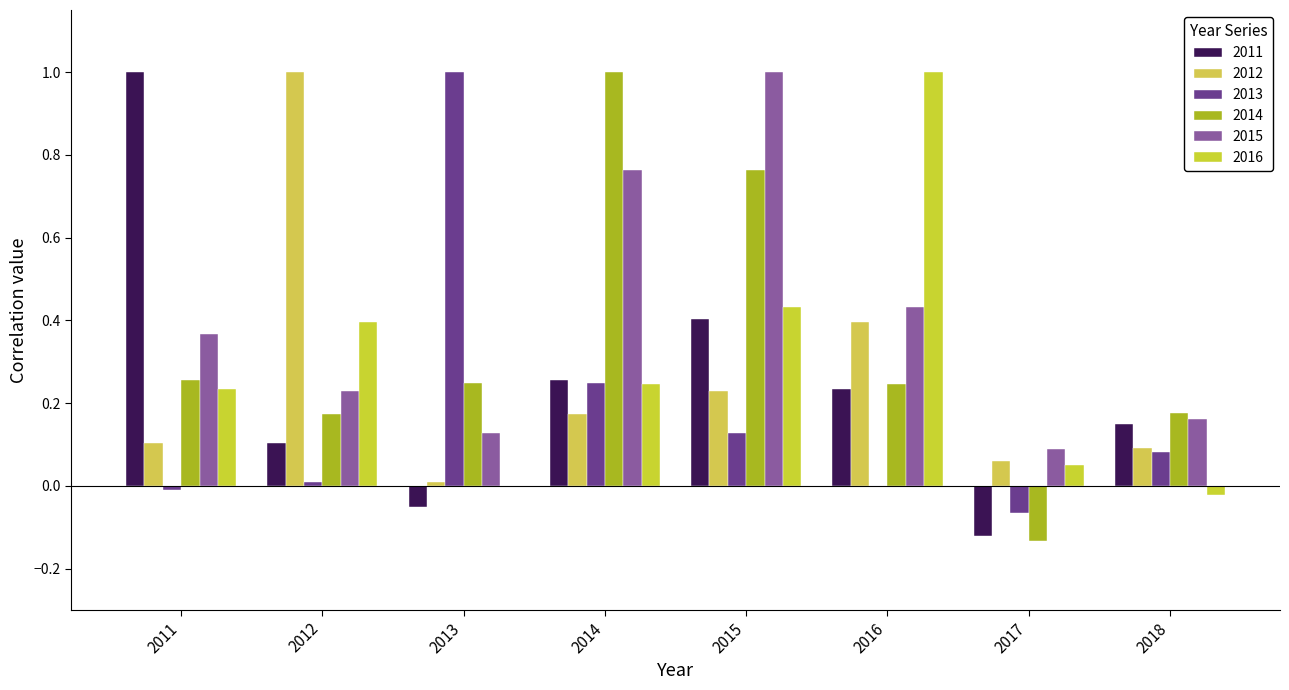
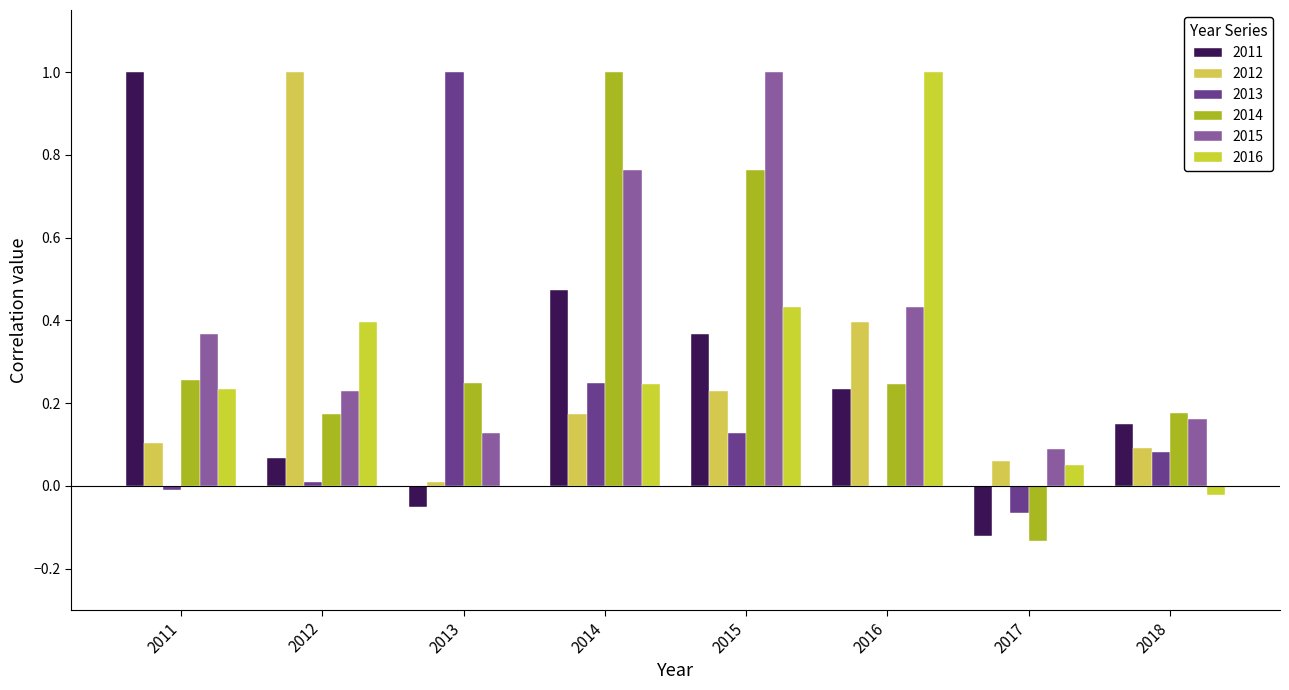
  {
    "2011": {
      "2011": 1.00,
-     "2012": 0.10,
+     "2012": 0.07,
      "2013": -0.05,
-     "2014": 0.26,
-     "2015": 0.40,
+     "2014": 0.47,
+     "2015": 0.37,
      "2016": 0.23,
      "2017": -0.12,
      "2018": 0.15
    }
  }
